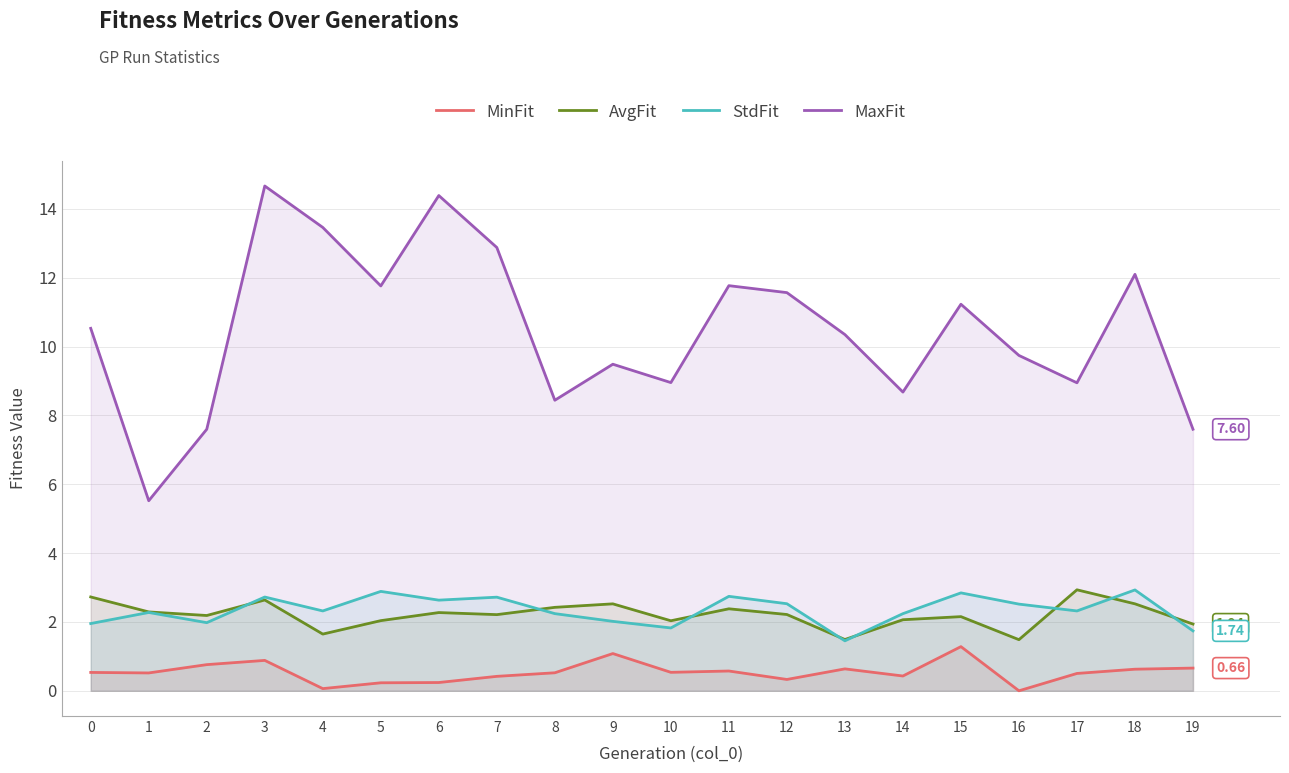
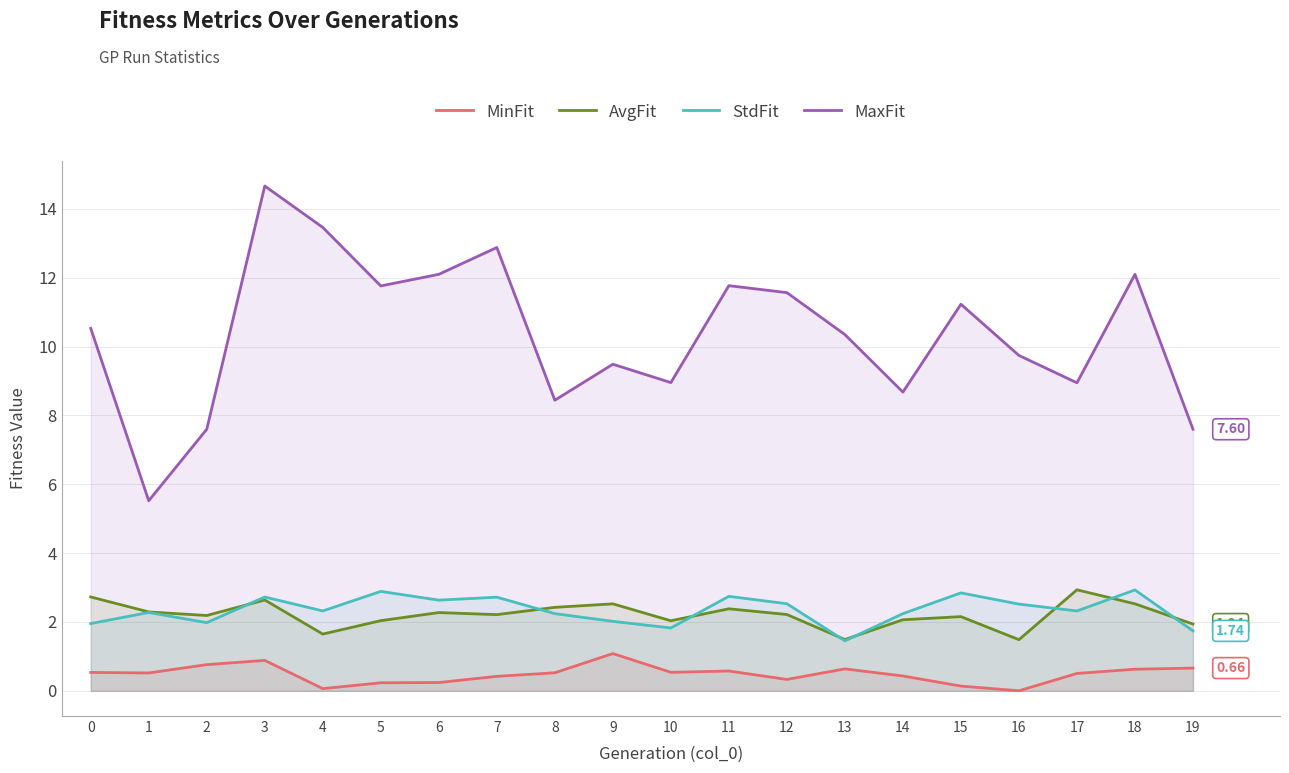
  {
    "MinFit": {
      "0": 0.5,
      "1": 0.5,
      "2": 0.8,
      "3": 0.9,
      "4": 0.1,
      "5": 0.2,
      "6": 0.2,
      "7": 0.4,
      "8": 0.5,
      "9": 1.1,
      "10": 0.5,
      "11": 0.6,
      "12": 0.3,
      "13": 0.6,
      "14": 0.4,
-     "15": 1.3,
+     "15": 0.1,
      "16": 0.0,
      "17": 0.5,
      "18": 0.6
    },
    "AvgFit": {
      "0": 2.7,
      "2": 2.2,
      "3": 2.6,
      "4": 1.6,
      "5": 2.0,
      "6": 2.3,
      "7": 2.2,
      "8": 2.4,
      "9": 2.5,
      "10": 2.0,
      "11": 2.4,
      "12": 2.2,
      "14": 2.1,
      "15": 2.2,
      "16": 1.5,
      "17": 2.9,
      "18": 2.5
    },
    "StdFit": {
      "0": 2.0,
      "2": 2.0,
      "3": 2.7,
      "4": 2.3,
      "5": 2.9,
      "6": 2.6,
      "7": 2.7,
      "8": 2.2,
      "9": 2.0,
      "10": 1.8,
      "11": 2.7,
      "12": 2.5,
      "14": 2.2,
      "15": 2.8,
      "16": 2.5,
      "17": 2.3,
      "18": 2.9
    },
    "MaxFit": {
      "0": 10.5,
      "1": 5.5,
      "2": 7.6,
      "3": 14.7,
      "4": 13.5,
      "5": 11.8,
-     "6": 14.4,
+     "6": 12.1,
      "7": 12.9,
      "8": 8.4,
      "9": 9.5,
      "10": 9.0,
      "11": 11.8,
      "12": 11.6,
      "13": 10.3,
      "14": 8.7,
      "15": 11.2,
      "16": 9.7,
      "17": 8.9,
      "18": 12.1
    }
  }
